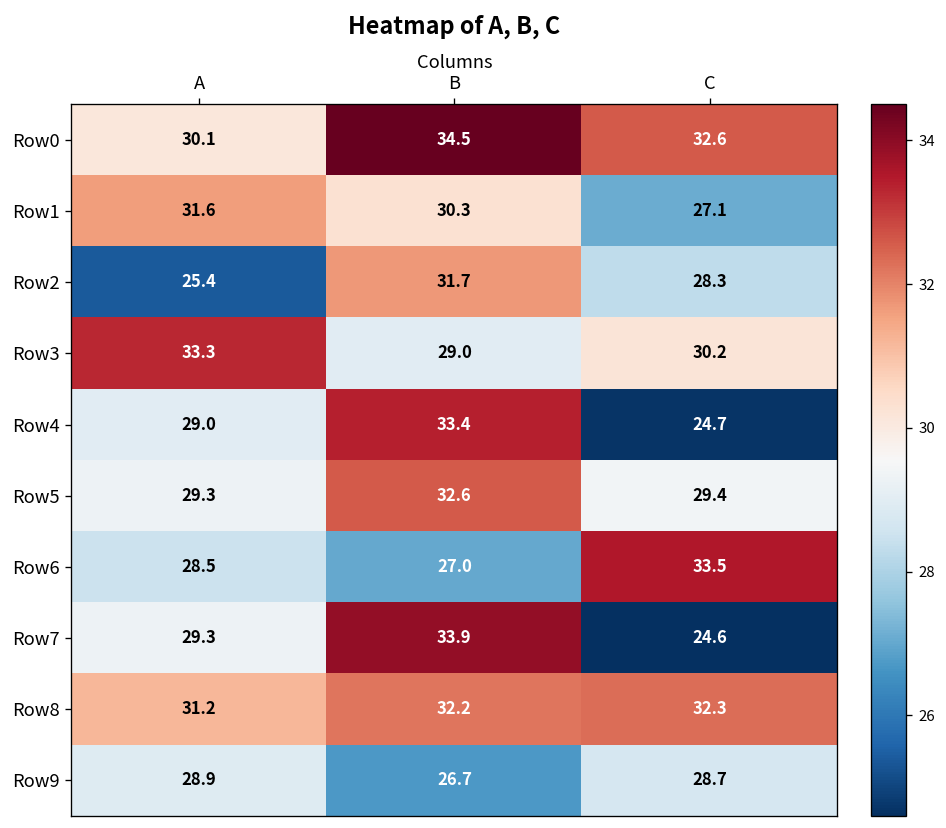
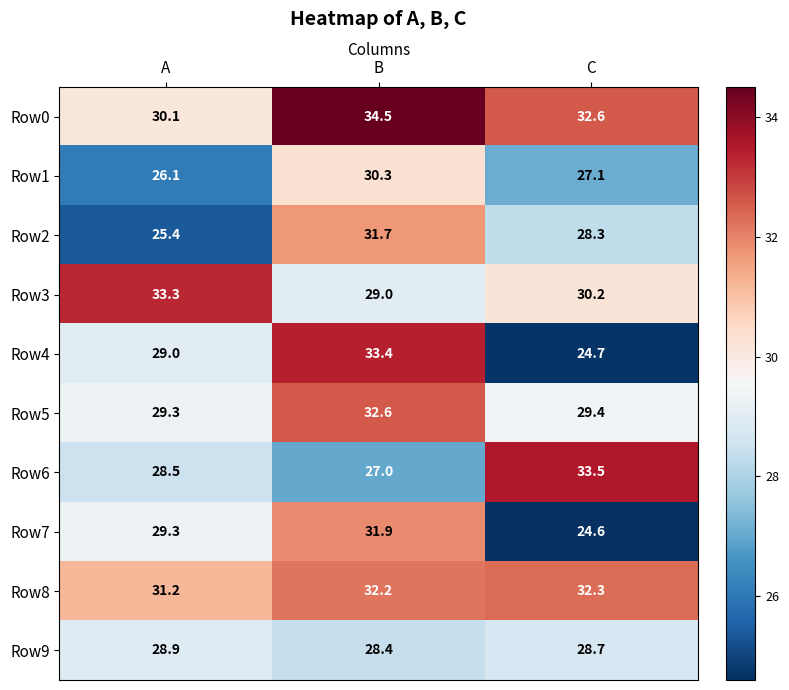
  {
    "Row0": {
      "A": 30.1,
      "B": 34.5,
      "C": 32.6
    },
    "Row1": {
-     "A": 31.6,
+     "A": 26.1,
      "B": 30.3,
      "C": 27.1
    },
    "Row2": {
      "A": 25.4,
      "B": 31.7,
      "C": 28.3
    },
    "Row3": {
      "A": 33.3,
      "B": 29.0,
      "C": 30.2
    },
    "Row4": {
      "A": 29.0,
      "B": 33.4,
      "C": 24.7
    },
    "Row5": {
      "A": 29.3,
      "B": 32.6,
      "C": 29.4
    },
    "Row6": {
      "A": 28.5,
      "B": 27.0,
      "C": 33.5
    },
    "Row7": {
      "A": 29.3,
-     "B": 33.9,
+     "B": 31.9,
      "C": 24.6
    },
    "Row8": {
      "A": 31.2,
      "B": 32.2,
      "C": 32.3
    },
    "Row9": {
      "A": 28.9,
-     "B": 26.7,
+     "B": 28.4,
      "C": 28.7
    }
  }
